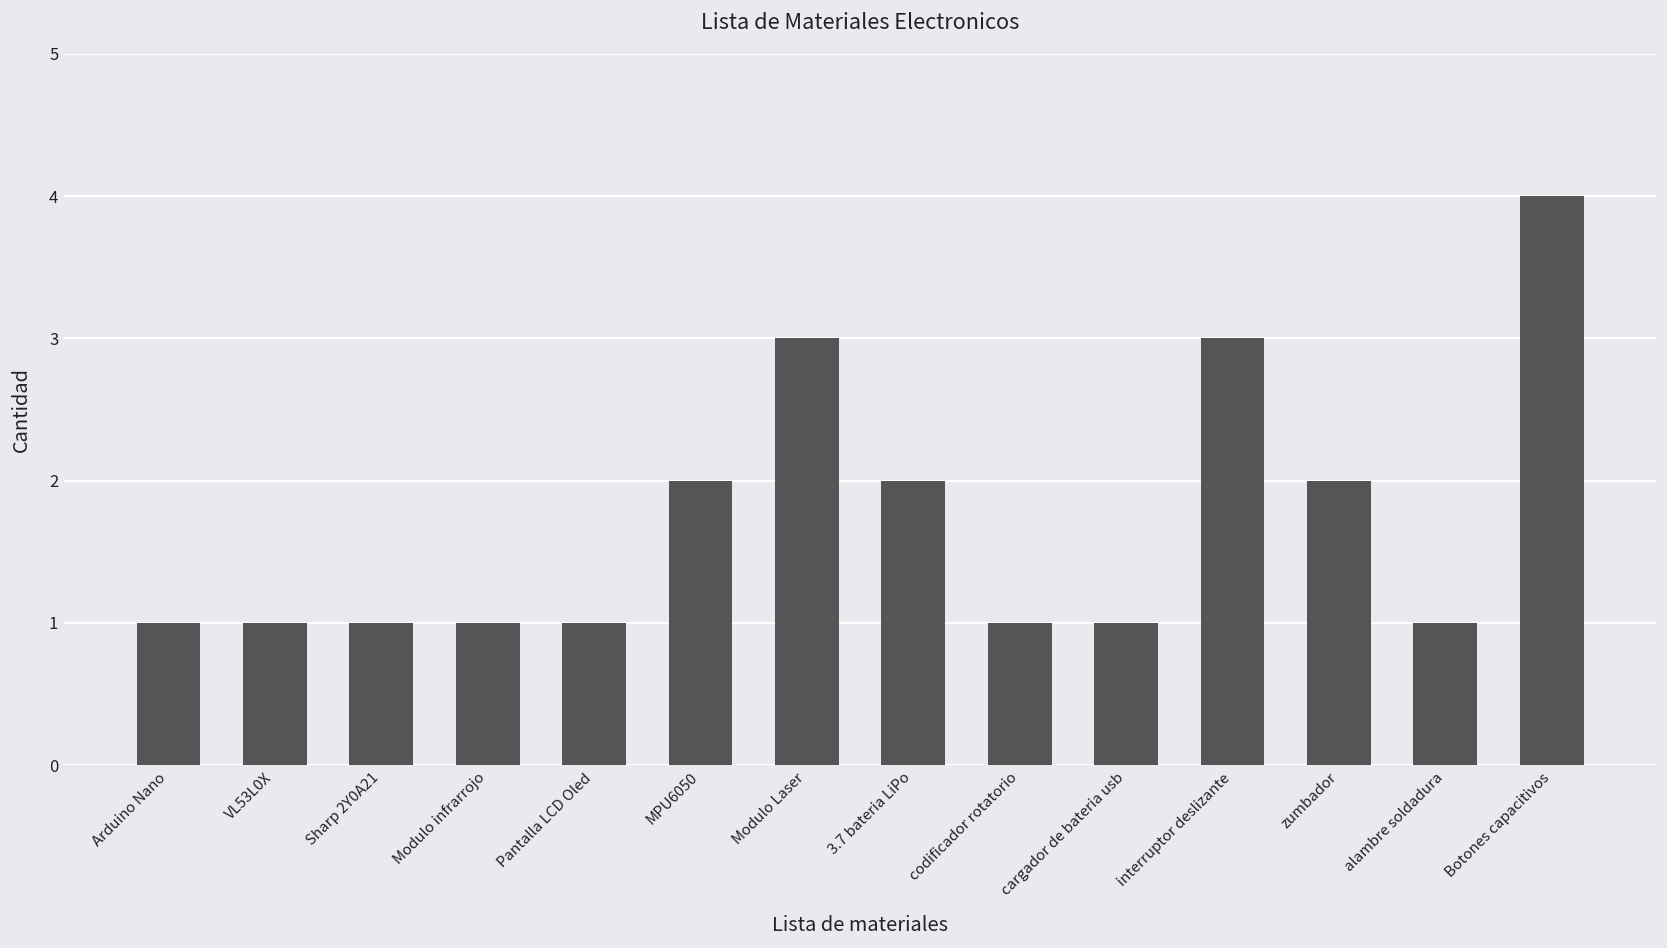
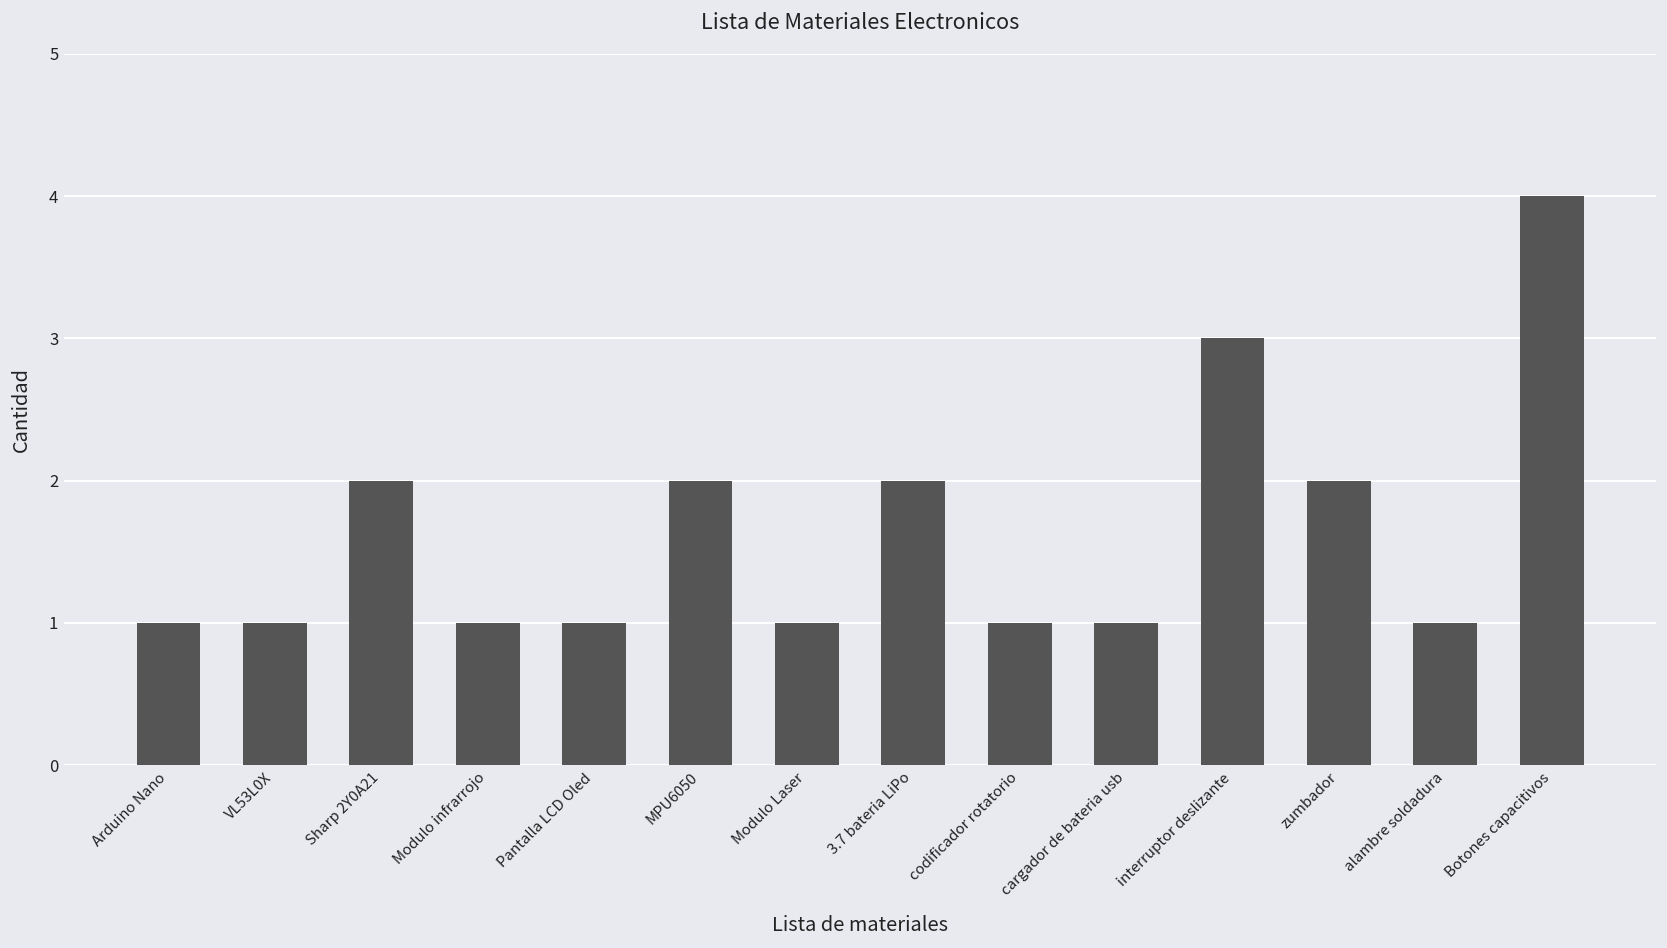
  {
    "Arduino Nano": 1,
    "VL53L0X": 1,
-   "Sharp 2Y0A21": 1,
+   "Sharp 2Y0A21": 2,
    "Modulo infrarrojo": 1,
    "Pantalla LCD Oled": 1,
    "MPU6050": 2,
-   "Modulo Laser": 3,
+   "Modulo Laser": 1,
    "3.7 bateria LiPo": 2,
    "codificador rotatorio": 1,
    "cargador de bateria usb": 1,
    "interruptor deslizante": 3,
    "zumbador": 2,
    "alambre soldadura": 1,
    "Botones capacitivos": 4
  }
